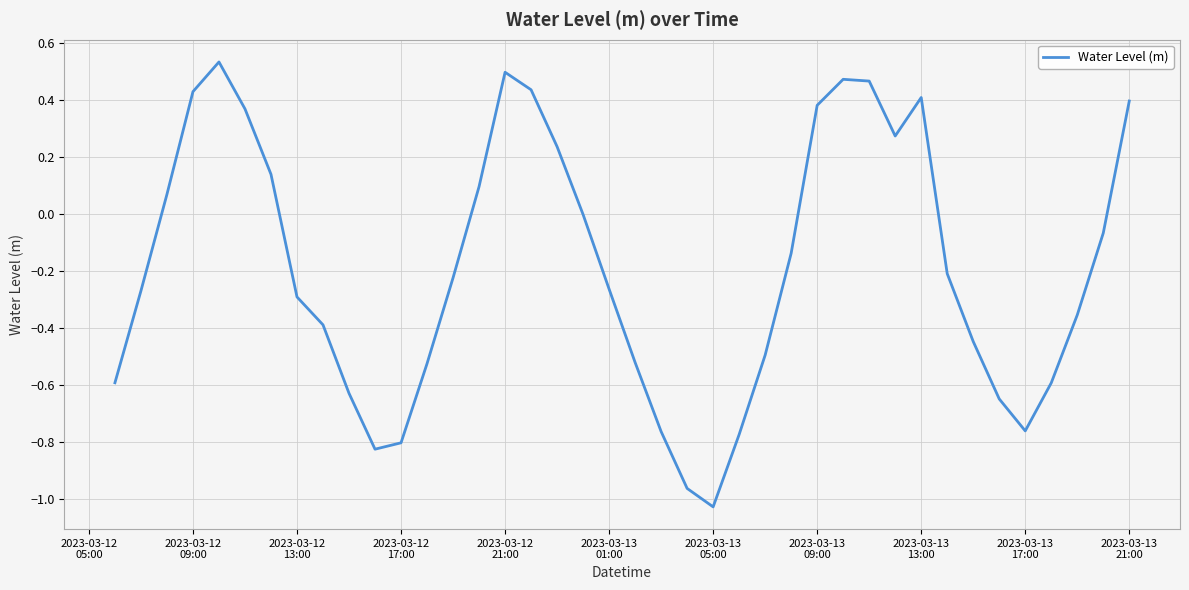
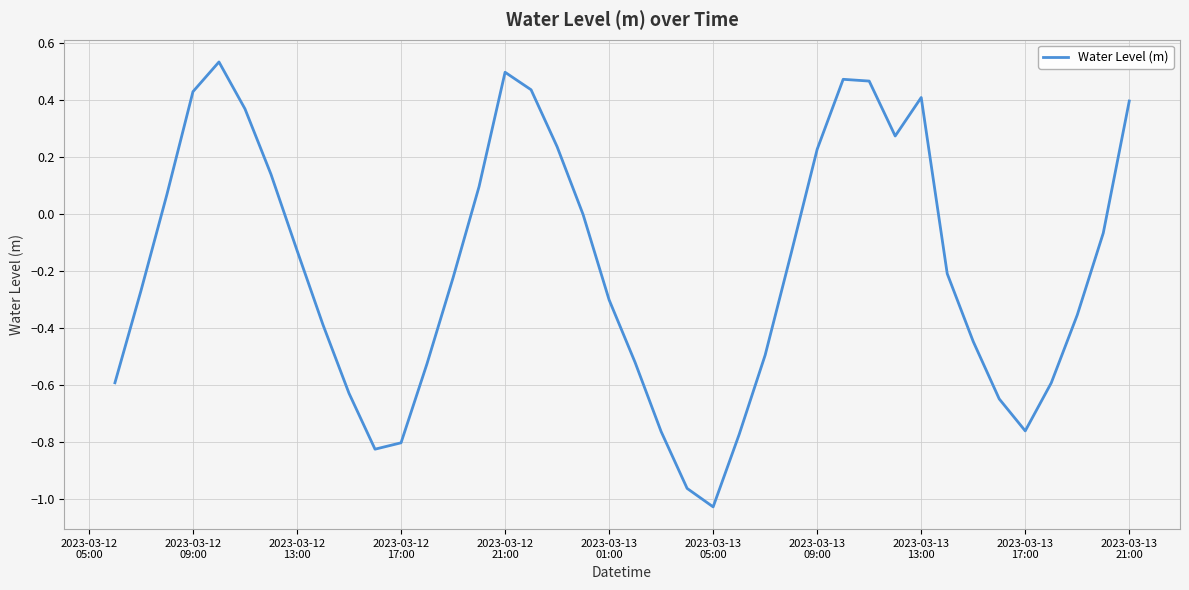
  {
    "2023-03-12 09:00": 0.43,
-   "2023-03-12 13:00": -0.29,
+   "2023-03-12 13:00": -0.13,
    "2023-03-12 17:00": -0.80,
    "2023-03-12 21:00": 0.50,
-   "2023-03-13 01:00": -0.26,
+   "2023-03-13 01:00": -0.30,
    "2023-03-13 05:00": -1.03,
-   "2023-03-13 09:00": 0.38,
+   "2023-03-13 09:00": 0.23,
    "2023-03-13 13:00": 0.41,
    "2023-03-13 17:00": -0.76,
    "2023-03-13 21:00": 0.40
  }
